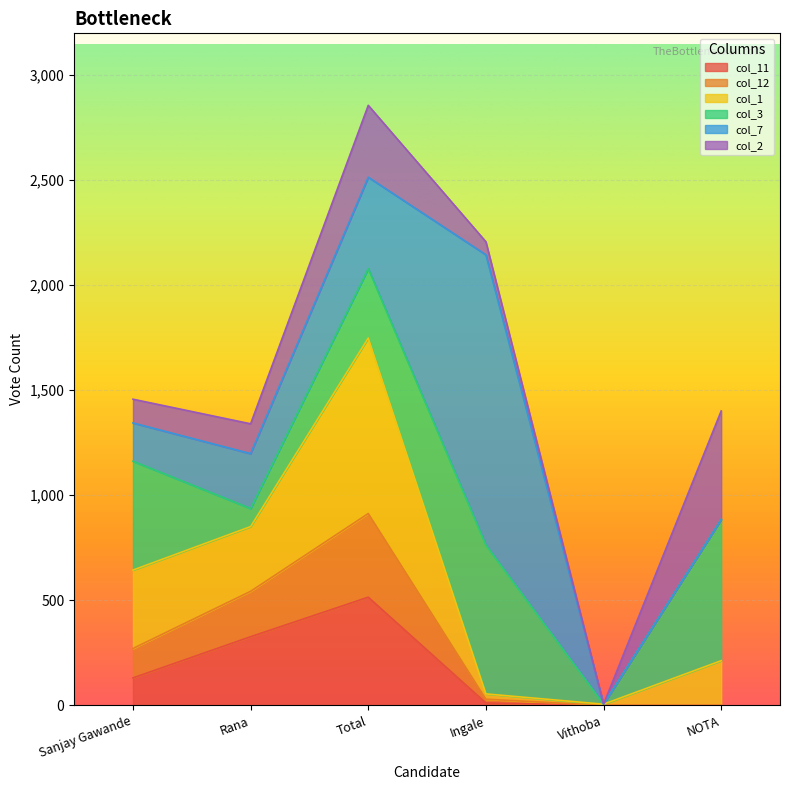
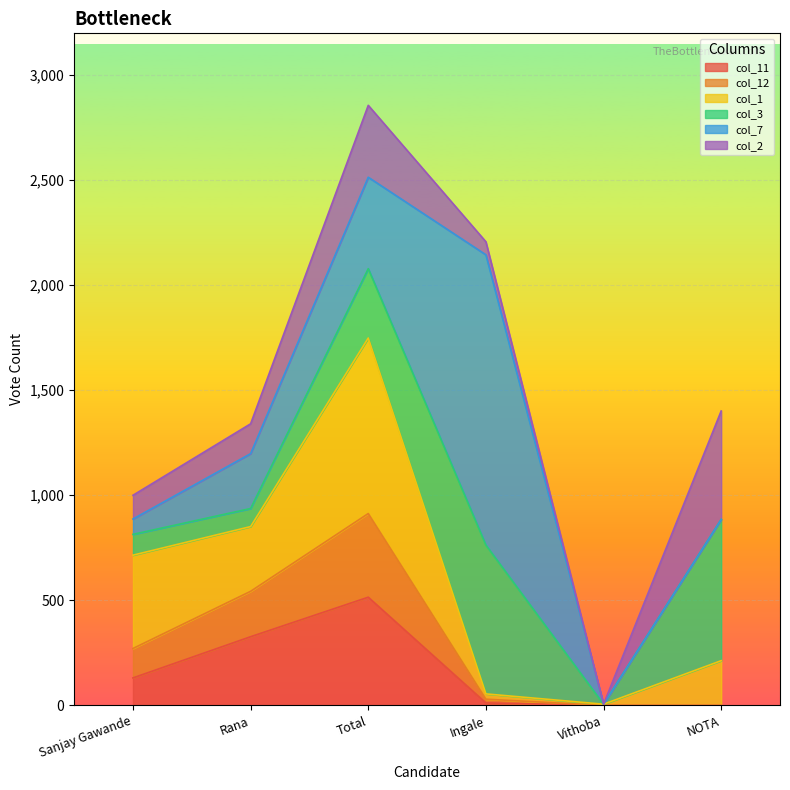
  {
    "col_1": {
-     "Sanjay Gawande": "370",
+     "Sanjay Gawande": "440",
      "Rana": "310",
      "Total": "840",
      "Ingale": "30",
      "NOTA": "210"
    },
    "col_3": {
-     "Sanjay Gawande": "520",
+     "Sanjay Gawande": "100",
      "Rana": "90",
      "Total": "330",
      "Ingale": "710"
    },
    "col_7": {
-     "Sanjay Gawande": "180",
+     "Sanjay Gawande": "70",
      "Rana": "260",
      "Total": "440",
      "Ingale": "1,380"
    },
    "col_2": {
      "Sanjay Gawande": "110",
      "Rana": "140",
      "Total": "340",
      "Ingale": "60",
      "NOTA": "520"
    }
  }
